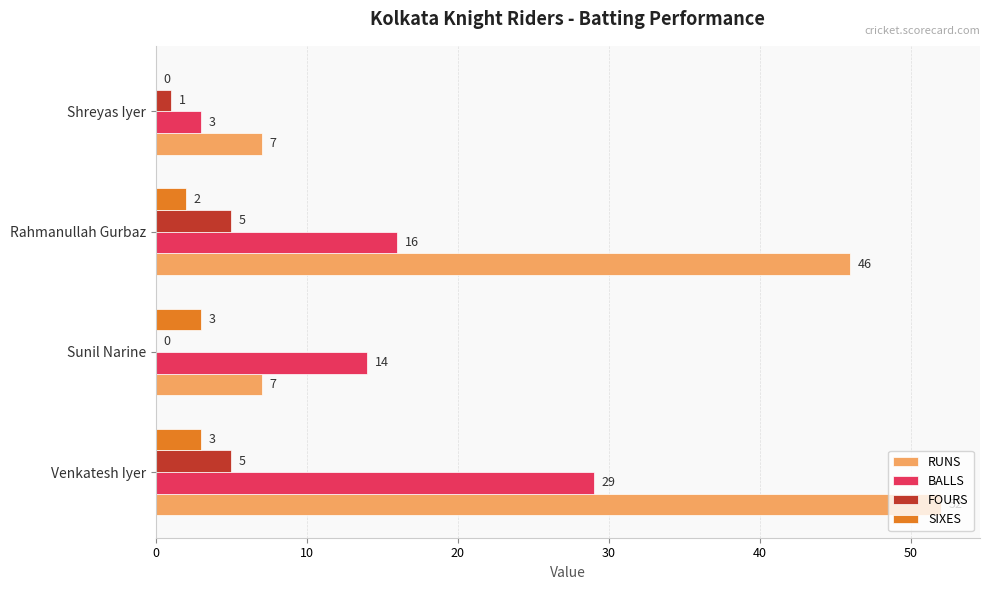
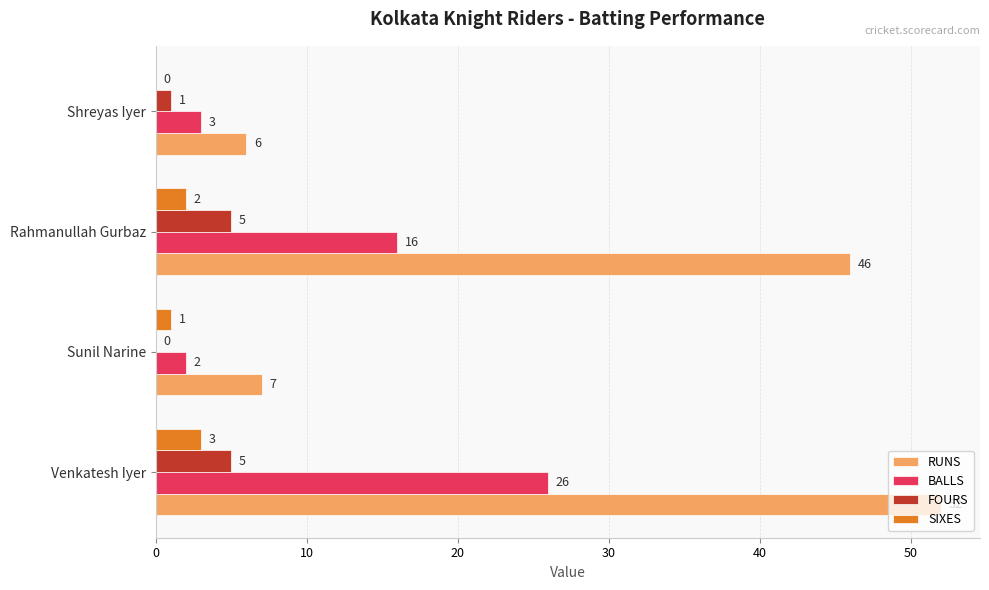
  {
    "RUNS": {
-     "Shreyas Iyer": 7,
+     "Shreyas Iyer": 6,
      "Rahmanullah Gurbaz": 46,
      "Sunil Narine": 7
    },
    "BALLS": {
      "Shreyas Iyer": 3,
      "Rahmanullah Gurbaz": 16,
-     "Sunil Narine": 14,
-     "Venkatesh Iyer": 29
+     "Sunil Narine": 2,
+     "Venkatesh Iyer": 26
    },
    "FOURS": {
      "Shreyas Iyer": 1,
      "Rahmanullah Gurbaz": 5,
      "Sunil Narine": 0,
      "Venkatesh Iyer": 5
    },
    "SIXES": {
      "Shreyas Iyer": 0,
      "Rahmanullah Gurbaz": 2,
-     "Sunil Narine": 3,
+     "Sunil Narine": 1,
      "Venkatesh Iyer": 3
    }
  }
